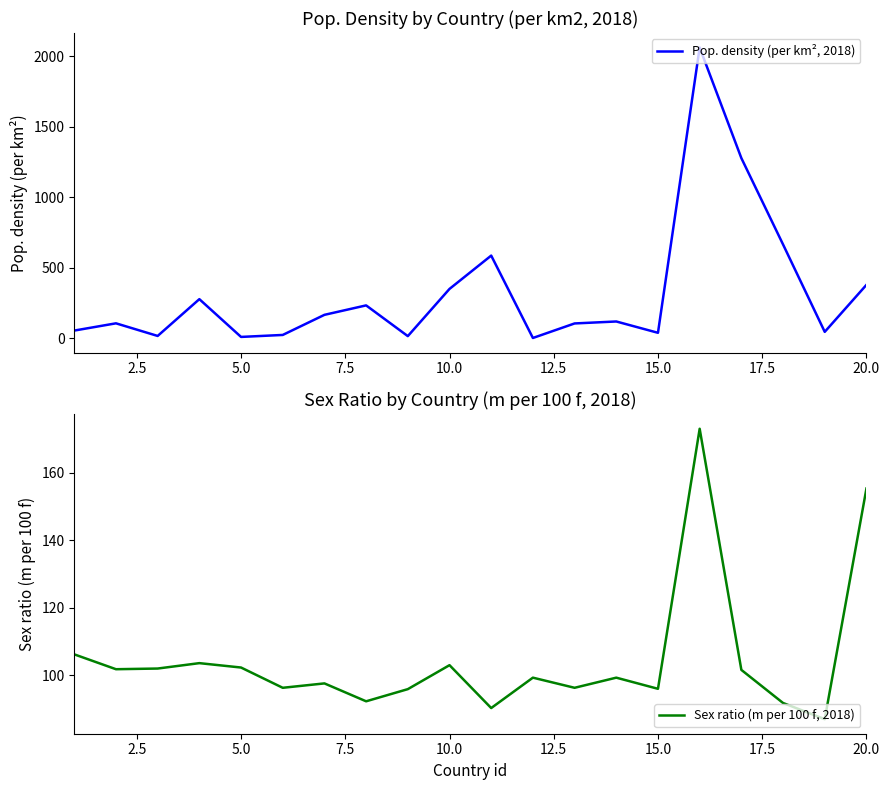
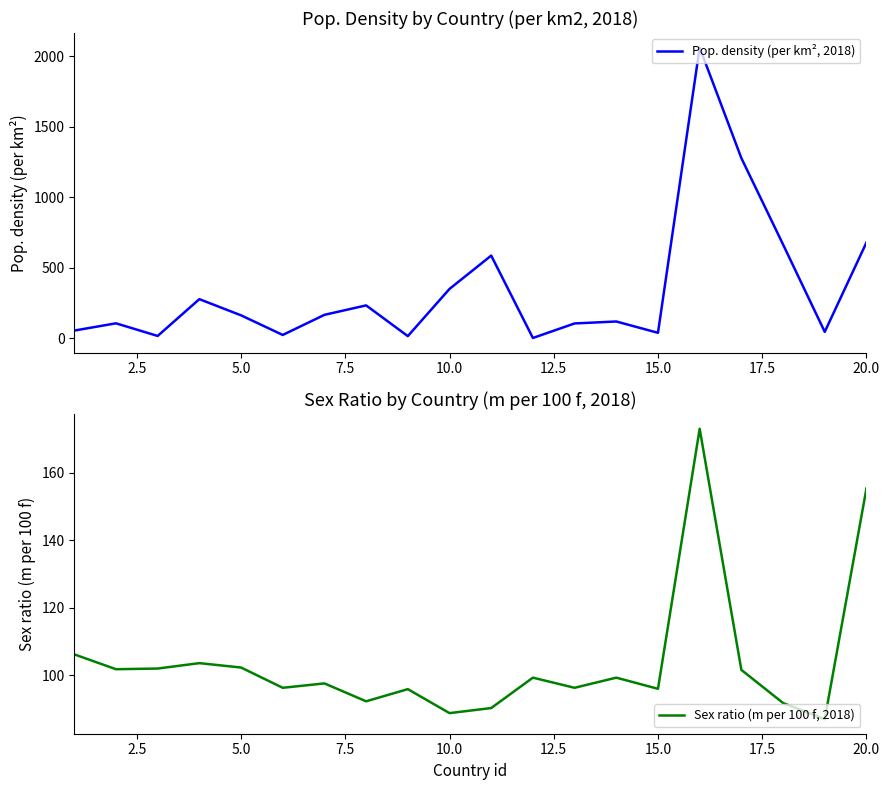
  {
    "Pop. Density by Country (per km2, 2018)": {
-     "5.0": 10,
+     "5.0": 160,
      "10.0": 350,
      "15.0": 40,
-     "20.0": 380
+     "20.0": 680
    },
    "Sex Ratio by Country (m per 100 f, 2018)": {
      "5.0": 102,
-     "10.0": 103,
+     "10.0": 89,
      "15.0": 96,
      "20.0": 155
    }
  }
